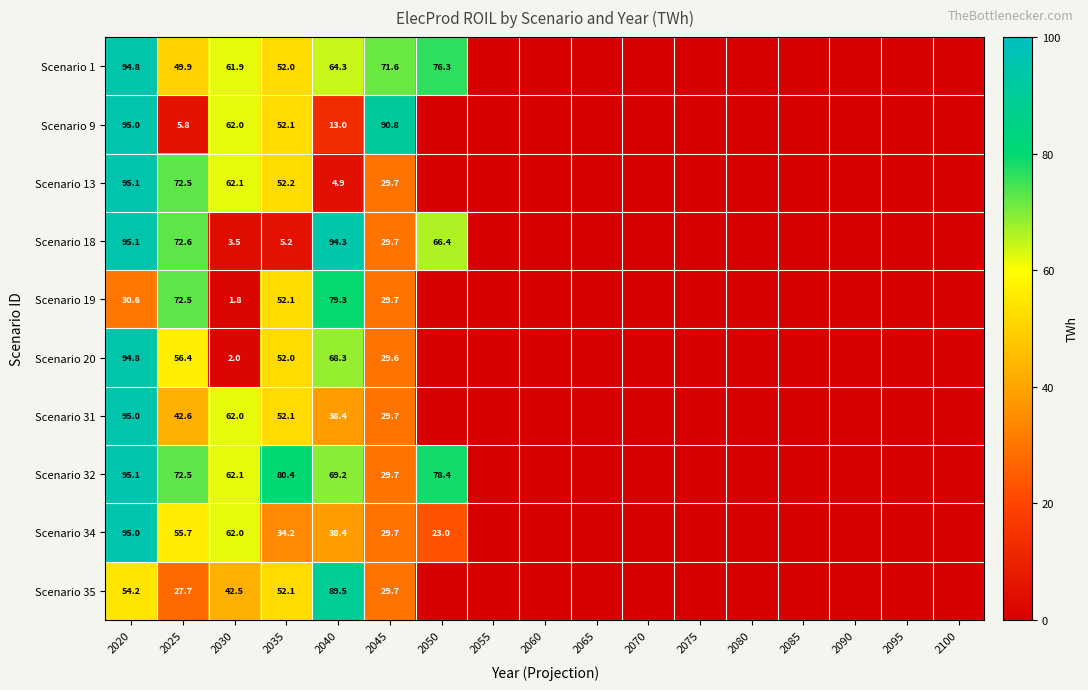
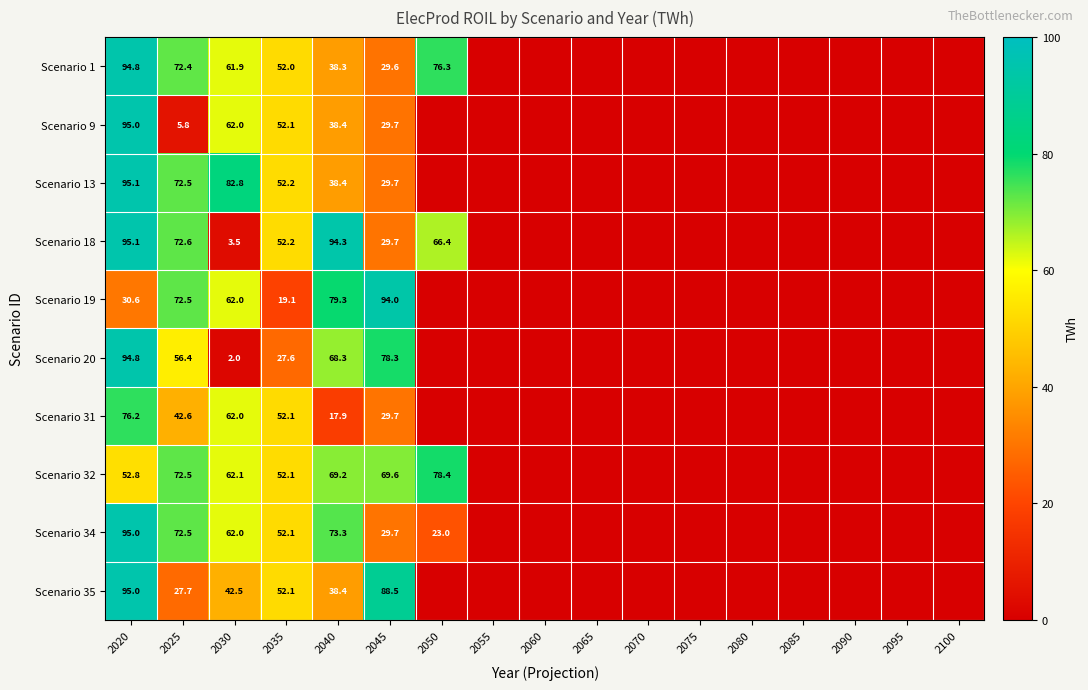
  {
    "Scenario 1": {
      "2020": 94.8,
-     "2025": 49.9,
+     "2025": 72.4,
      "2030": 61.9,
      "2035": 52.0,
-     "2040": 64.3,
-     "2045": 71.6,
+     "2040": 38.3,
+     "2045": 29.6,
      "2050": 76.3
    },
    "Scenario 9": {
      "2020": 95.0,
      "2025": 5.8,
      "2030": 62.0,
      "2035": 52.1,
-     "2040": 13.0,
-     "2045": 90.8
+     "2040": 38.4,
+     "2045": 29.7
    },
    "Scenario 13": {
      "2020": 95.1,
      "2025": 72.5,
-     "2030": 62.1,
+     "2030": 82.8,
      "2035": 52.2,
-     "2040": 4.9,
+     "2040": 38.4,
      "2045": 29.7
    },
    "Scenario 18": {
      "2020": 95.1,
      "2025": 72.6,
      "2030": 3.5,
-     "2035": 5.2,
+     "2035": 52.2,
      "2040": 94.3,
      "2045": 29.7,
      "2050": 66.4
    },
    "Scenario 19": {
      "2020": 30.6,
      "2025": 72.5,
-     "2030": 1.8,
-     "2035": 52.1,
+     "2030": 62.0,
+     "2035": 19.1,
      "2040": 79.3,
-     "2045": 29.7
+     "2045": 94.0
    },
    "Scenario 20": {
      "2020": 94.8,
      "2025": 56.4,
      "2030": 2.0,
-     "2035": 52.0,
+     "2035": 27.6,
      "2040": 68.3,
-     "2045": 29.6
+     "2045": 78.3
    },
    "Scenario 31": {
-     "2020": 95.0,
+     "2020": 76.2,
      "2025": 42.6,
      "2030": 62.0,
      "2035": 52.1,
-     "2040": 38.4,
+     "2040": 17.9,
      "2045": 29.7
    },
    "Scenario 32": {
-     "2020": 95.1,
+     "2020": 52.8,
      "2025": 72.5,
      "2030": 62.1,
-     "2035": 80.4,
+     "2035": 52.1,
      "2040": 69.2,
-     "2045": 29.7,
+     "2045": 69.6,
      "2050": 78.4
    },
    "Scenario 34": {
      "2020": 95.0,
-     "2025": 55.7,
+     "2025": 72.5,
      "2030": 62.0,
-     "2035": 34.2,
-     "2040": 38.4,
+     "2035": 52.1,
+     "2040": 73.3,
      "2045": 29.7,
      "2050": 23.0
    },
    "Scenario 35": {
-     "2020": 54.2,
+     "2020": 95.0,
      "2025": 27.7,
      "2030": 42.5,
      "2035": 52.1,
-     "2040": 89.5,
-     "2045": 29.7
+     "2040": 38.4,
+     "2045": 88.5
    }
  }
